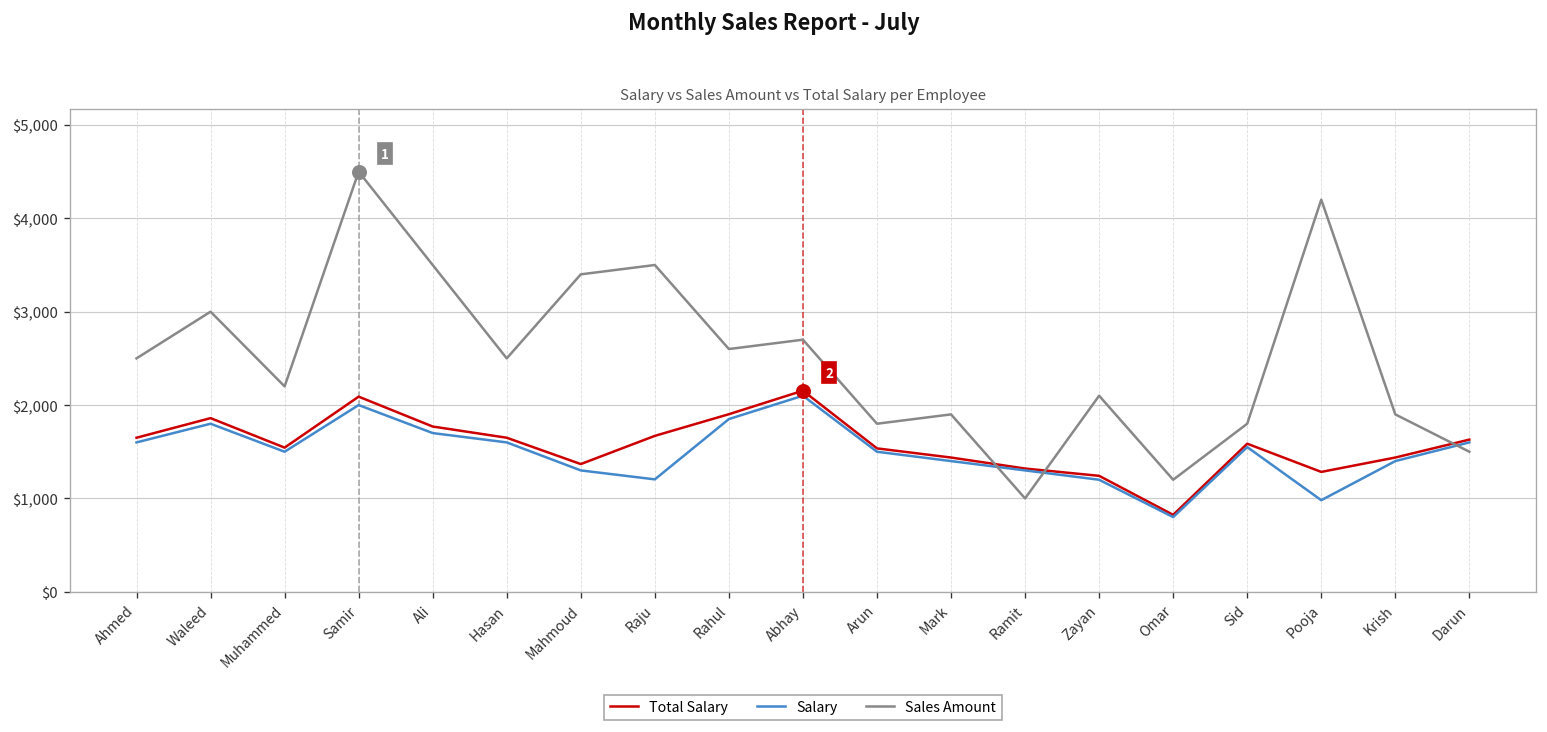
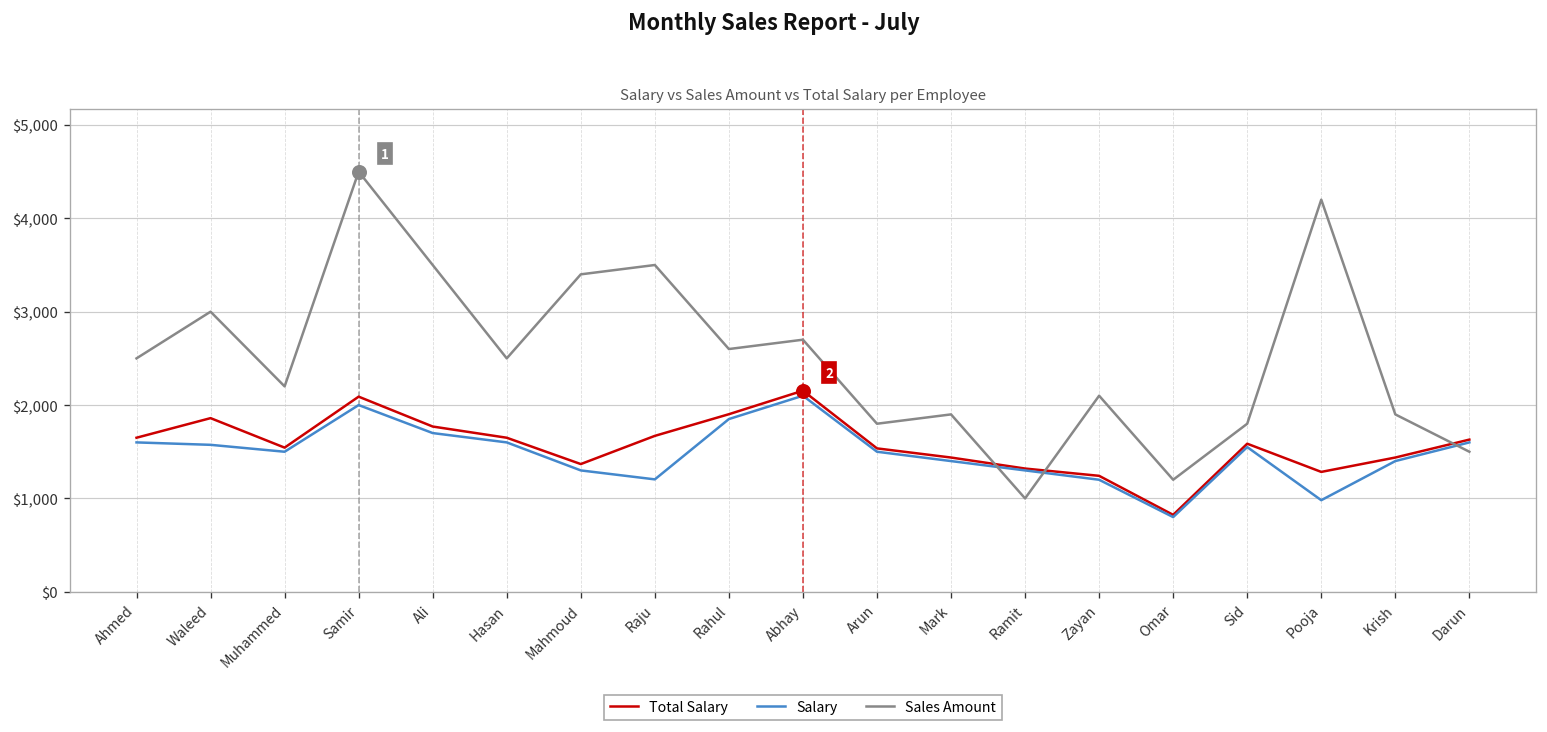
  {
    "Salary": {
      "Ahmed": "$1,600",
-     "Waleed": "$1,800",
+     "Waleed": "$1,600",
      "Muhammed": "$1,500",
      "Samir": "$2,000",
      "Ali": "$1,700",
      "Hasan": "$1,600",
      "Mahmoud": "$1,300",
      "Raju": "$1,200",
      "Rahul": "$1,900",
      "Abhay": "$2,100",
      "Arun": "$1,500",
      "Mark": "$1,400",
      "Zayan": "$1,200",
      "Sid": "$1,600",
      "Pooja": "$1,000",
      "Krish": "$1,400"
    }
  }
